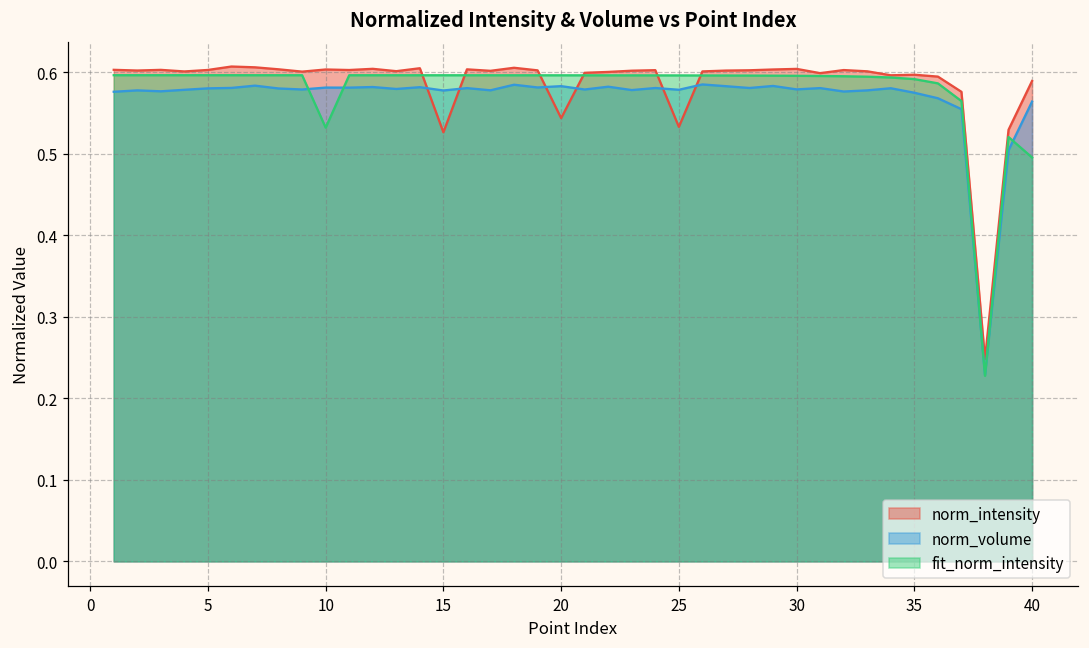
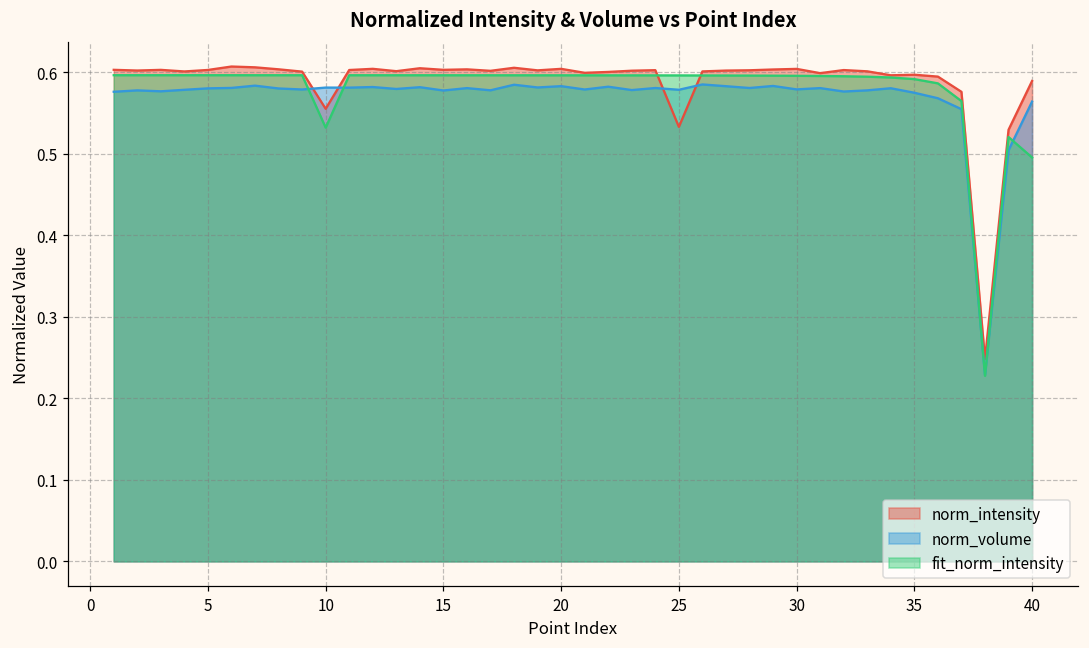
  {
    "norm_intensity": {
      "5": 0.60,
-     "10": 0.60,
-     "15": 0.53,
-     "20": 0.54,
+     "10": 0.55,
+     "15": 0.60,
+     "20": 0.60,
      "25": 0.53,
      "30": 0.60,
      "35": 0.60,
      "40": 0.59
    },
    "norm_volume": {
      "5": 0.58,
      "10": 0.58,
      "15": 0.58,
      "20": 0.58,
      "25": 0.58,
      "30": 0.58,
      "35": 0.57,
      "40": 0.56
    },
    "fit_norm_intensity": {
      "5": 0.60,
      "10": 0.53,
      "15": 0.60,
      "20": 0.60,
      "25": 0.60,
      "30": 0.60,
      "35": 0.59,
      "40": 0.50
    }
  }
